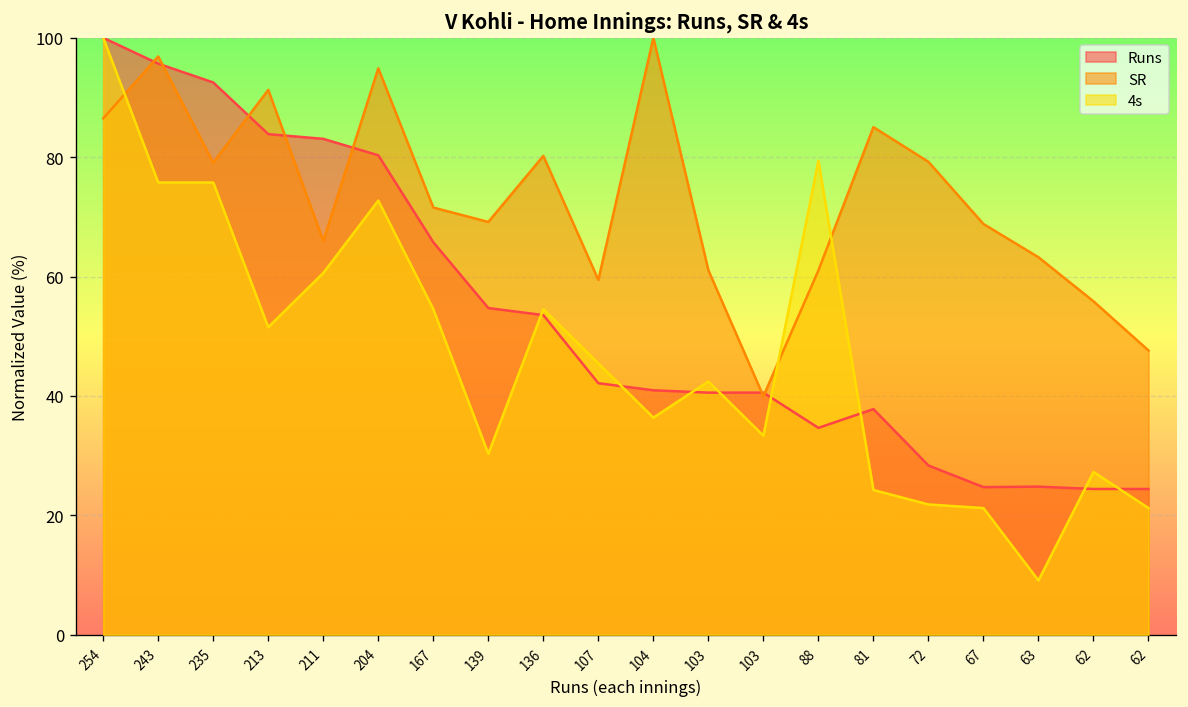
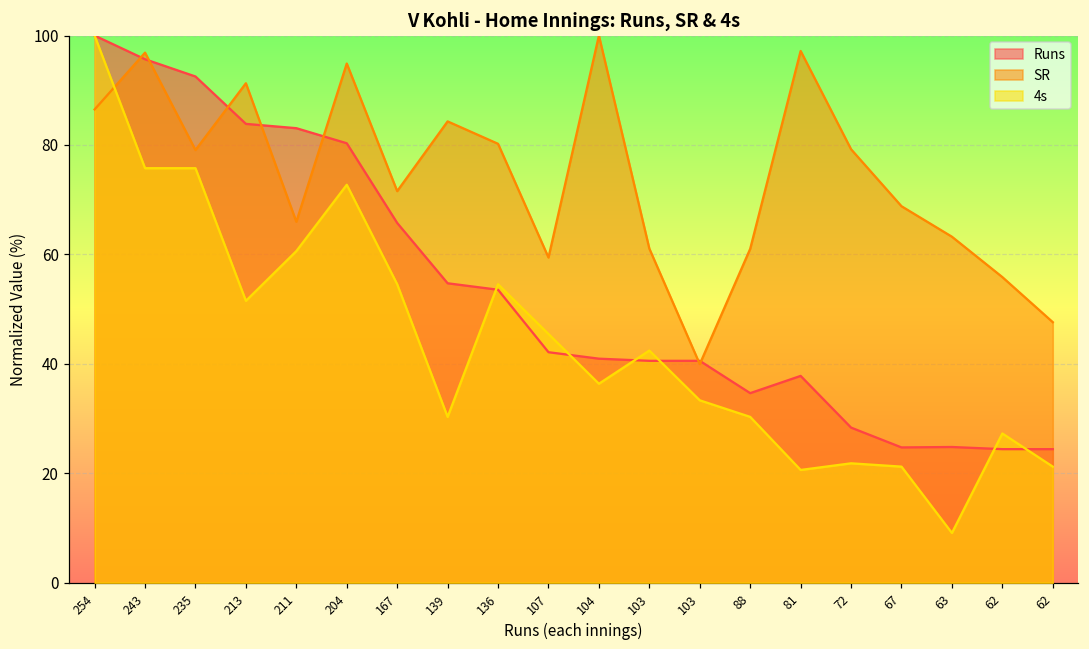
  {
    "Runs": {
      "243": 96,
      "235": 93,
      "213": 84,
      "211": 83,
      "204": 80,
      "167": 66,
      "139": 55,
      "136": 54,
      "107": 42,
      "104": 41,
      "88": 35,
      "81": 38,
      "72": 28,
      "67": 25,
      "63": 25
    },
    "SR": {
      "254": 86,
      "243": 97,
      "235": 79,
      "213": 91,
      "211": 66,
      "204": 95,
      "167": 72,
-     "139": 69,
+     "139": 84,
      "136": 80,
      "107": 59,
      "104": 100,
      "88": 61,
-     "81": 85,
+     "81": 97,
      "72": 79,
      "67": 69,
      "63": 63
    },
    "4s": {
      "243": 76,
      "235": 76,
      "213": 52,
      "211": 61,
      "204": 73,
      "167": 55,
      "139": 30,
      "136": 55,
      "107": 45,
      "104": 36,
-     "88": 79,
-     "81": 24,
+     "88": 30,
+     "81": 21,
      "72": 22,
      "67": 21,
      "63": 9
    }
  }
